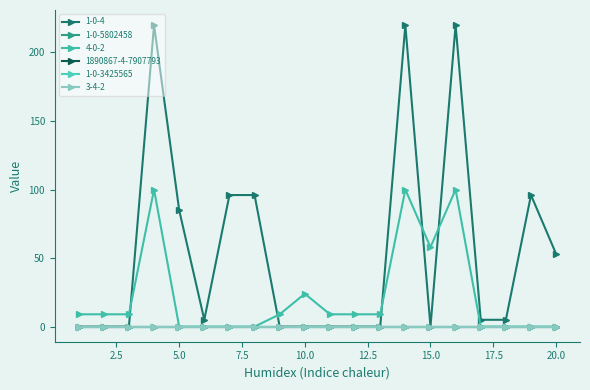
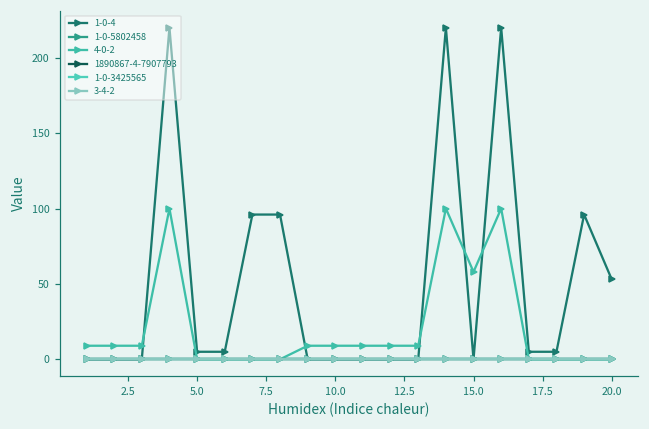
  {
    "1-0-4": {
-     "5.0": 85,
+     "5.0": 5,
      "20.0": 53
    },
    "4-0-2": {
-     "10.0": 24,
+     "10.0": 9,
      "15.0": 58
    }
  }
